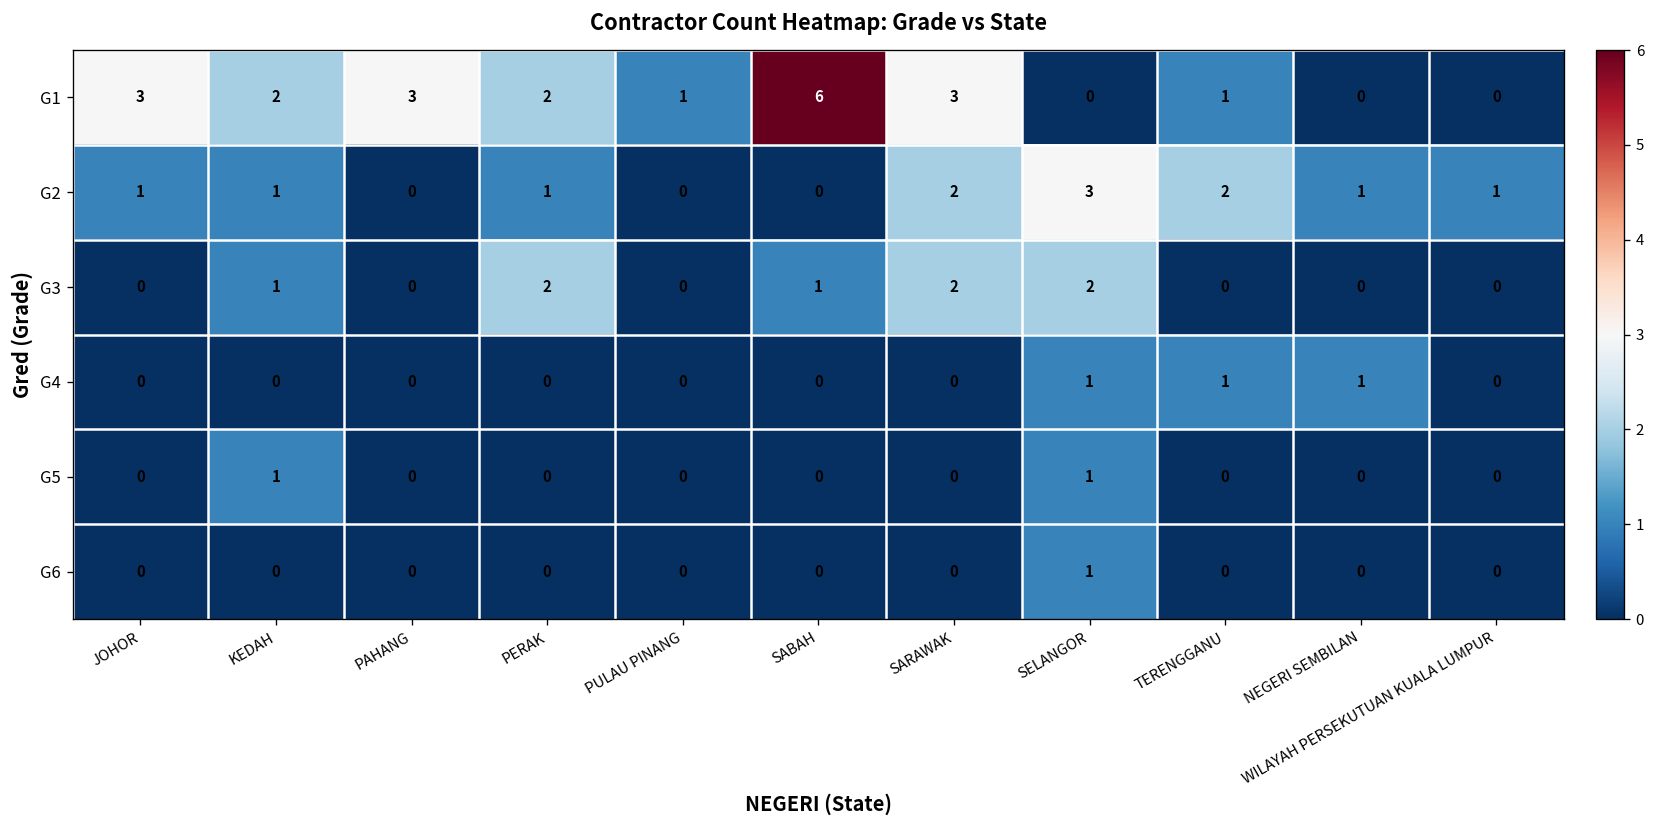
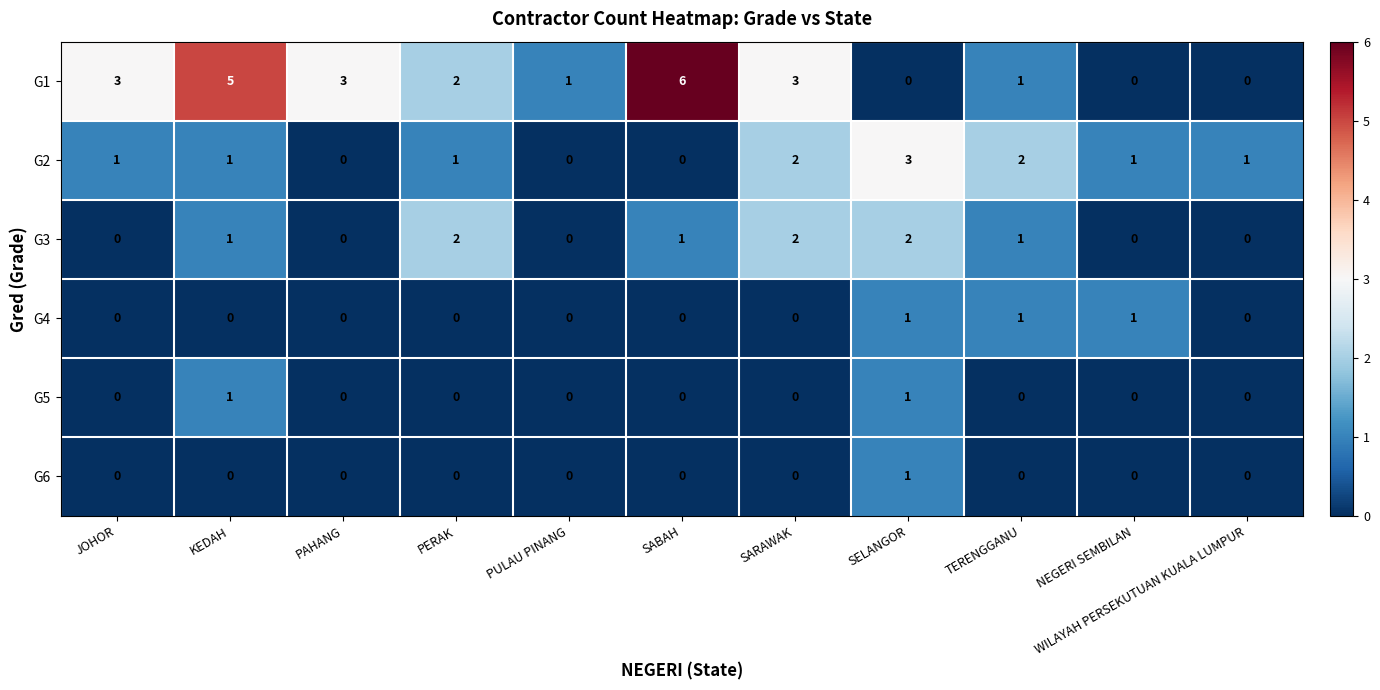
  {
    "G1": {
      "JOHOR": 3,
-     "KEDAH": 2,
+     "KEDAH": 5,
      "PAHANG": 3,
      "PERAK": 2,
      "PULAU PINANG": 1,
      "SABAH": 6,
      "SARAWAK": 3,
      "SELANGOR": 0,
      "TERENGGANU": 1,
      "NEGERI SEMBILAN": 0,
      "WILAYAH PERSEKUTUAN KUALA LUMPUR": 0
    },
    "G2": {
      "JOHOR": 1,
      "KEDAH": 1,
      "PAHANG": 0,
      "PERAK": 1,
      "PULAU PINANG": 0,
      "SABAH": 0,
      "SARAWAK": 2,
      "SELANGOR": 3,
      "TERENGGANU": 2,
      "NEGERI SEMBILAN": 1,
      "WILAYAH PERSEKUTUAN KUALA LUMPUR": 1
    },
    "G3": {
      "JOHOR": 0,
      "KEDAH": 1,
      "PAHANG": 0,
      "PERAK": 2,
      "PULAU PINANG": 0,
      "SABAH": 1,
      "SARAWAK": 2,
      "SELANGOR": 2,
-     "TERENGGANU": 0,
+     "TERENGGANU": 1,
      "NEGERI SEMBILAN": 0,
      "WILAYAH PERSEKUTUAN KUALA LUMPUR": 0
    },
    "G4": {
      "JOHOR": 0,
      "KEDAH": 0,
      "PAHANG": 0,
      "PERAK": 0,
      "PULAU PINANG": 0,
      "SABAH": 0,
      "SARAWAK": 0,
      "SELANGOR": 1,
      "TERENGGANU": 1,
      "NEGERI SEMBILAN": 1,
      "WILAYAH PERSEKUTUAN KUALA LUMPUR": 0
    },
    "G5": {
      "JOHOR": 0,
      "KEDAH": 1,
      "PAHANG": 0,
      "PERAK": 0,
      "PULAU PINANG": 0,
      "SABAH": 0,
      "SARAWAK": 0,
      "SELANGOR": 1,
      "TERENGGANU": 0,
      "NEGERI SEMBILAN": 0,
      "WILAYAH PERSEKUTUAN KUALA LUMPUR": 0
    },
    "G6": {
      "JOHOR": 0,
      "KEDAH": 0,
      "PAHANG": 0,
      "PERAK": 0,
      "PULAU PINANG": 0,
      "SABAH": 0,
      "SARAWAK": 0,
      "SELANGOR": 1,
      "TERENGGANU": 0,
      "NEGERI SEMBILAN": 0,
      "WILAYAH PERSEKUTUAN KUALA LUMPUR": 0
    }
  }
